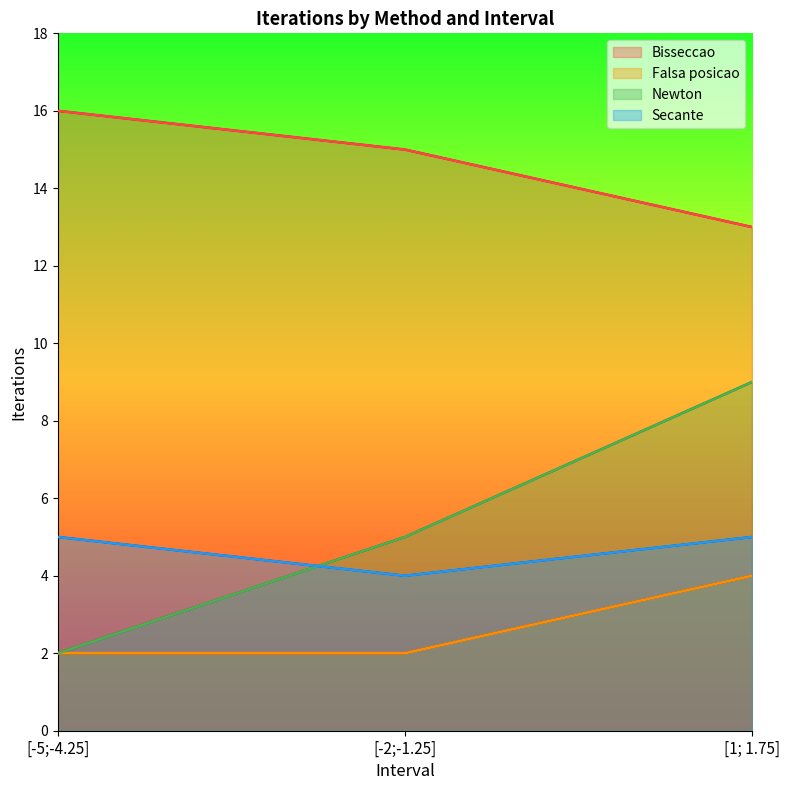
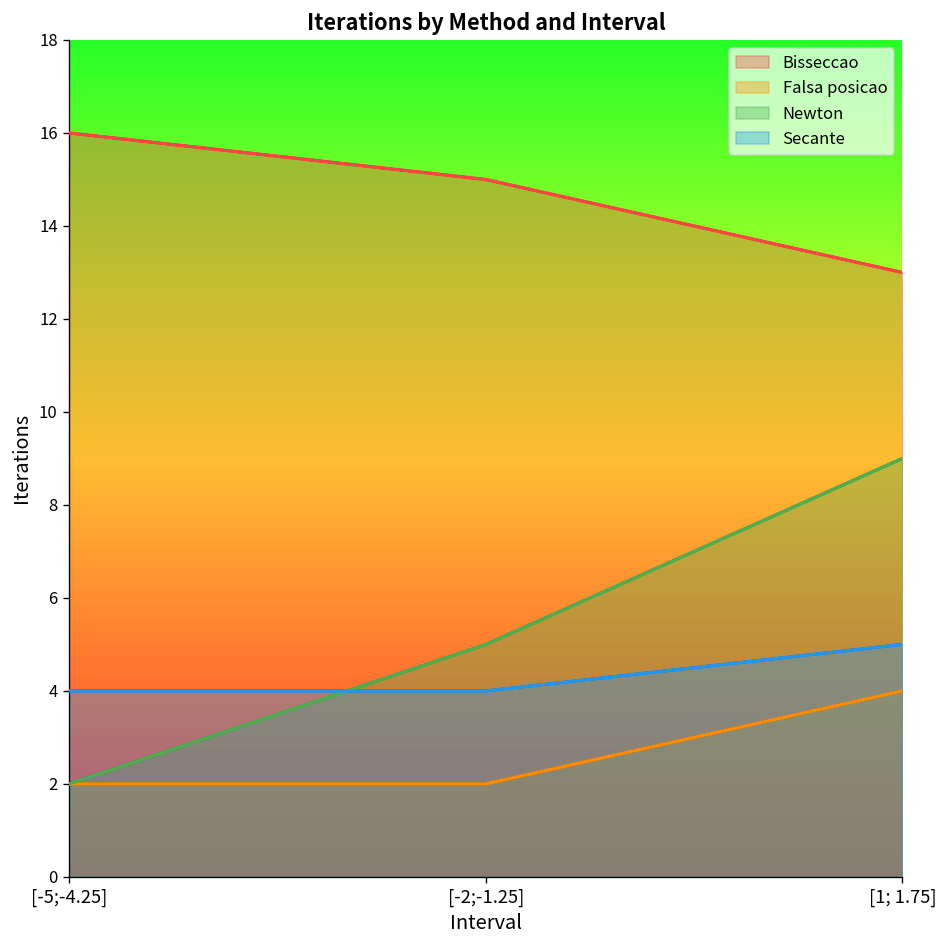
  {
    "Newton": {
      "[-2;-1.25]": 5,
      "[1; 1.75]": 9
    },
    "Secante": {
-     "[-5;-4.25]": 5,
+     "[-5;-4.25]": 4,
      "[-2;-1.25]": 4,
      "[1; 1.75]": 5
    }
  }
